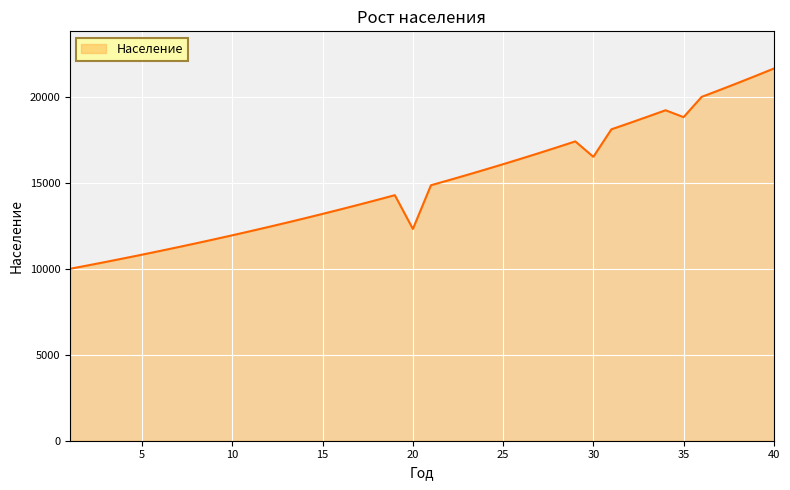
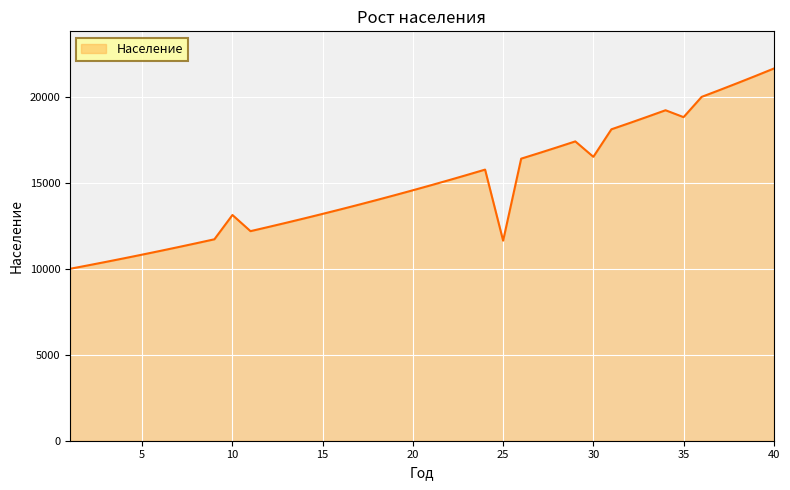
  {
    "5": 10800,
-   "10": 12000,
+   "10": 13100,
    "15": 13200,
-   "20": 12300,
-   "25": 16100,
+   "20": 14600,
+   "25": 11600,
    "30": 16500,
    "35": 18800,
    "40": 21600
  }
